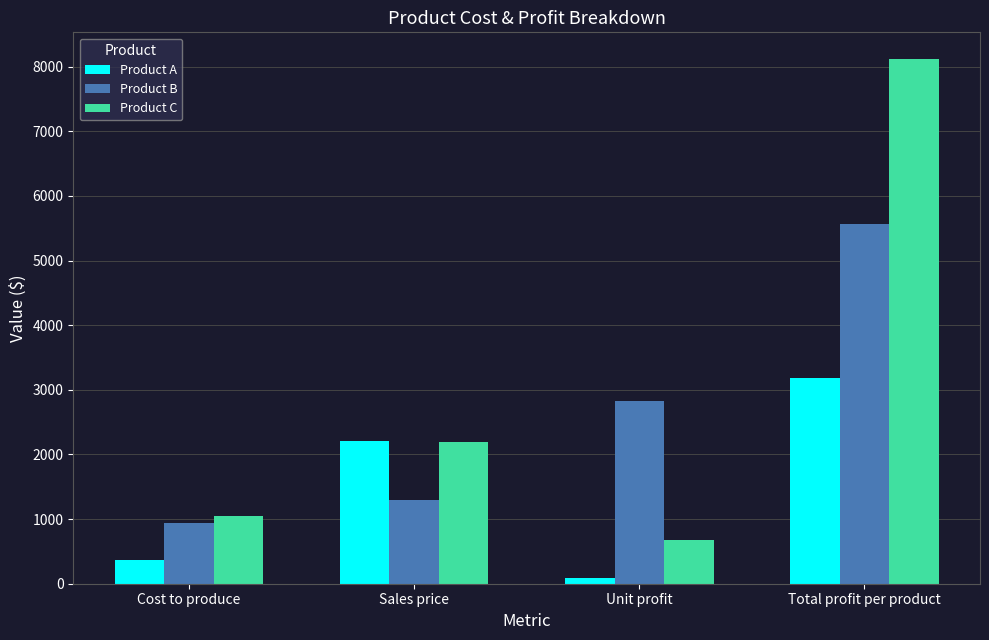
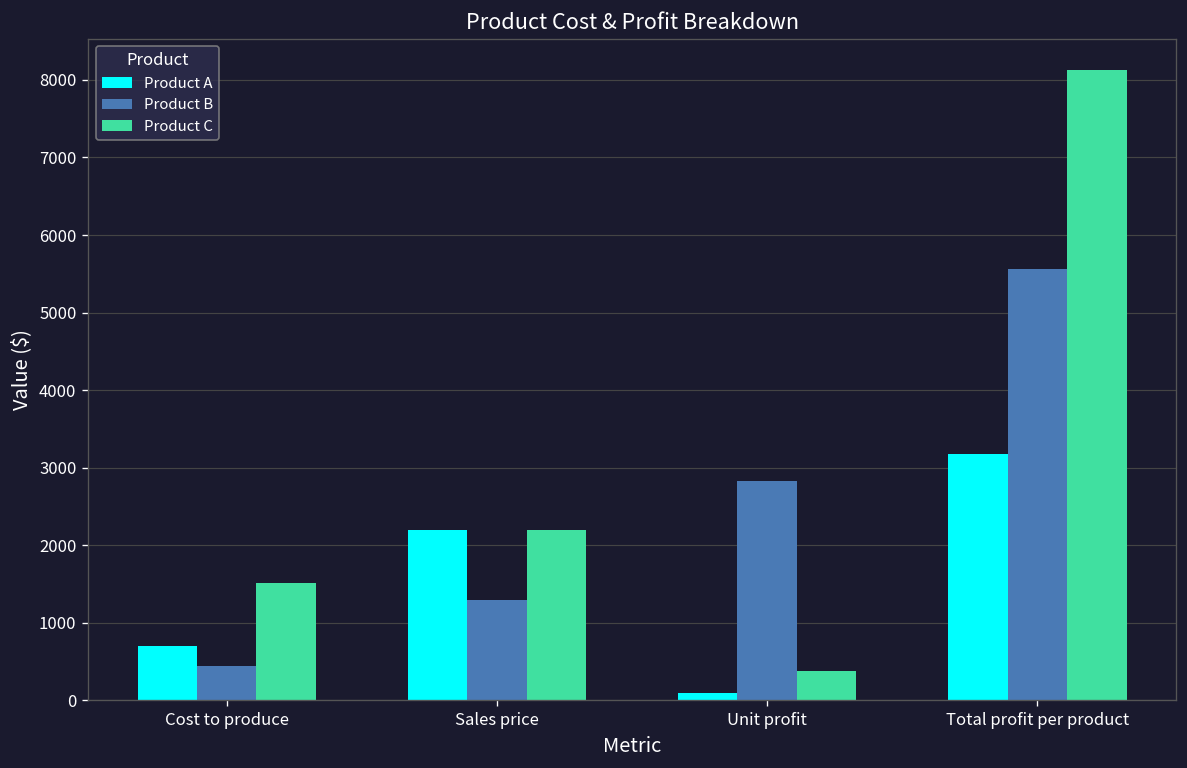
  {
    "Product A": {
-     "Cost to produce": 400,
+     "Cost to produce": 700,
      "Sales price": 2200,
      "Unit profit": 100,
      "Total profit per product": 3200
    },
    "Product B": {
-     "Cost to produce": 900,
+     "Cost to produce": 400,
      "Sales price": 1300,
      "Unit profit": 2800,
      "Total profit per product": 5600
    },
    "Product C": {
-     "Cost to produce": 1100,
+     "Cost to produce": 1500,
      "Sales price": 2200,
-     "Unit profit": 700,
+     "Unit profit": 400,
      "Total profit per product": 8100
    }
  }
